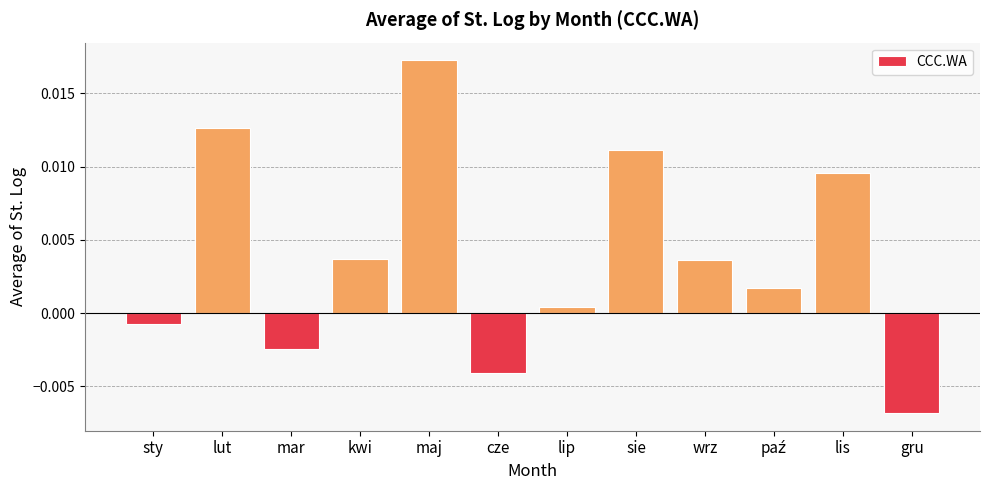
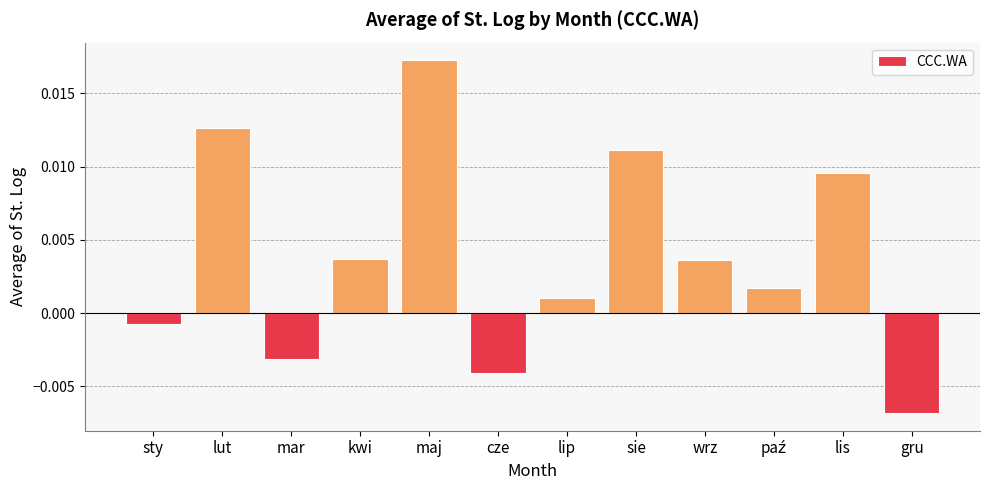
  {
    "sty": -0.0007,
    "lut": 0.0126,
-   "mar": -0.0025,
+   "mar": -0.0031,
    "kwi": 0.0037,
    "maj": 0.0172,
    "cze": -0.0041,
-   "lip": 0.0004,
+   "lip": 0.0010,
    "sie": 0.0111,
    "wrz": 0.0036,
    "paź": 0.0017,
    "lis": 0.0095,
    "gru": -0.0068
  }
